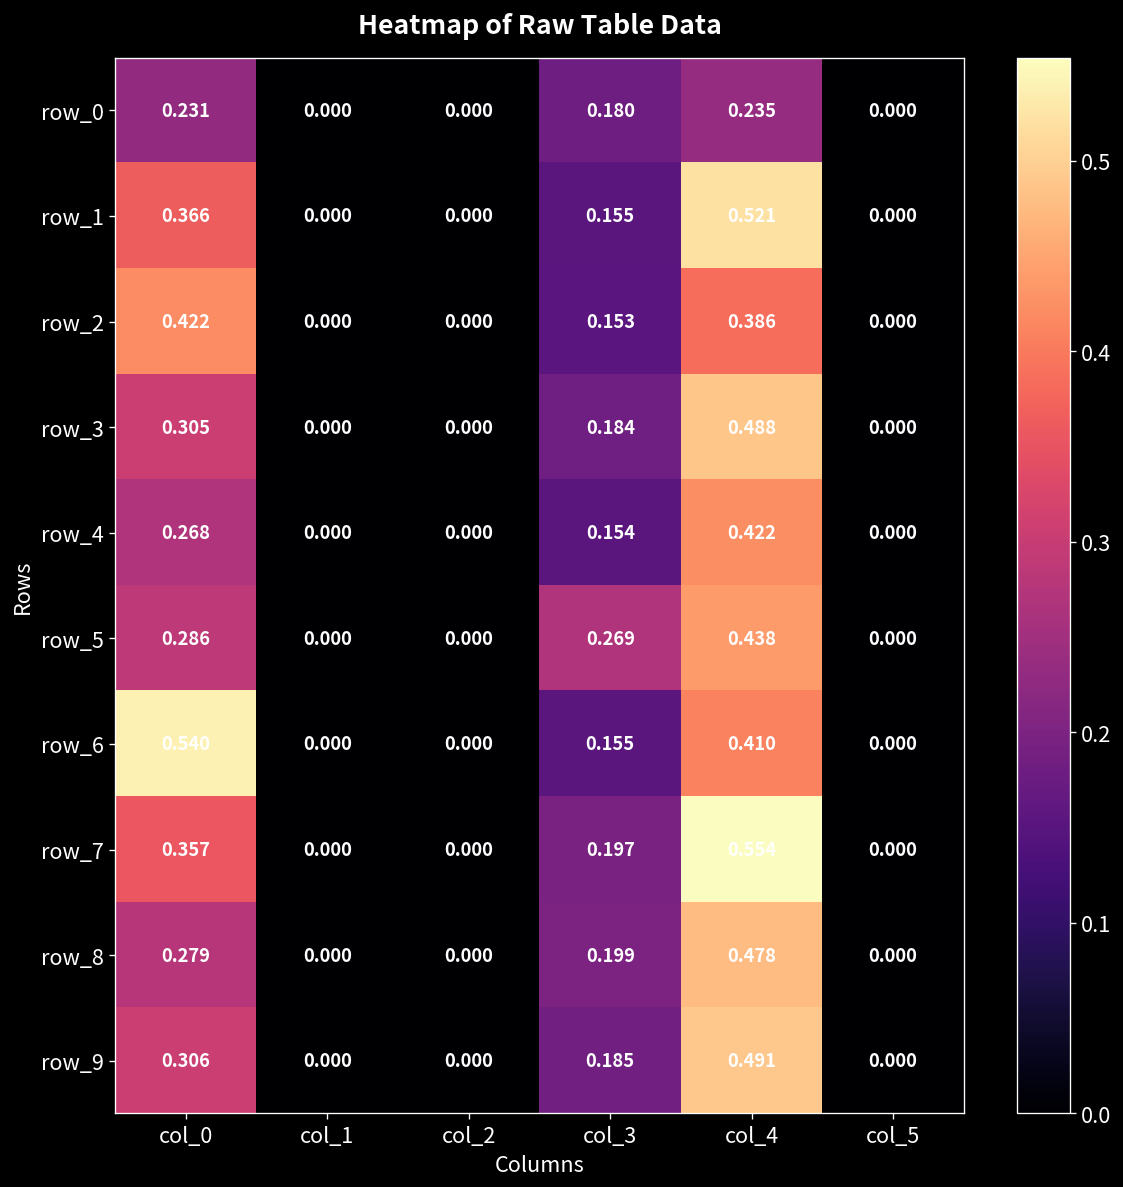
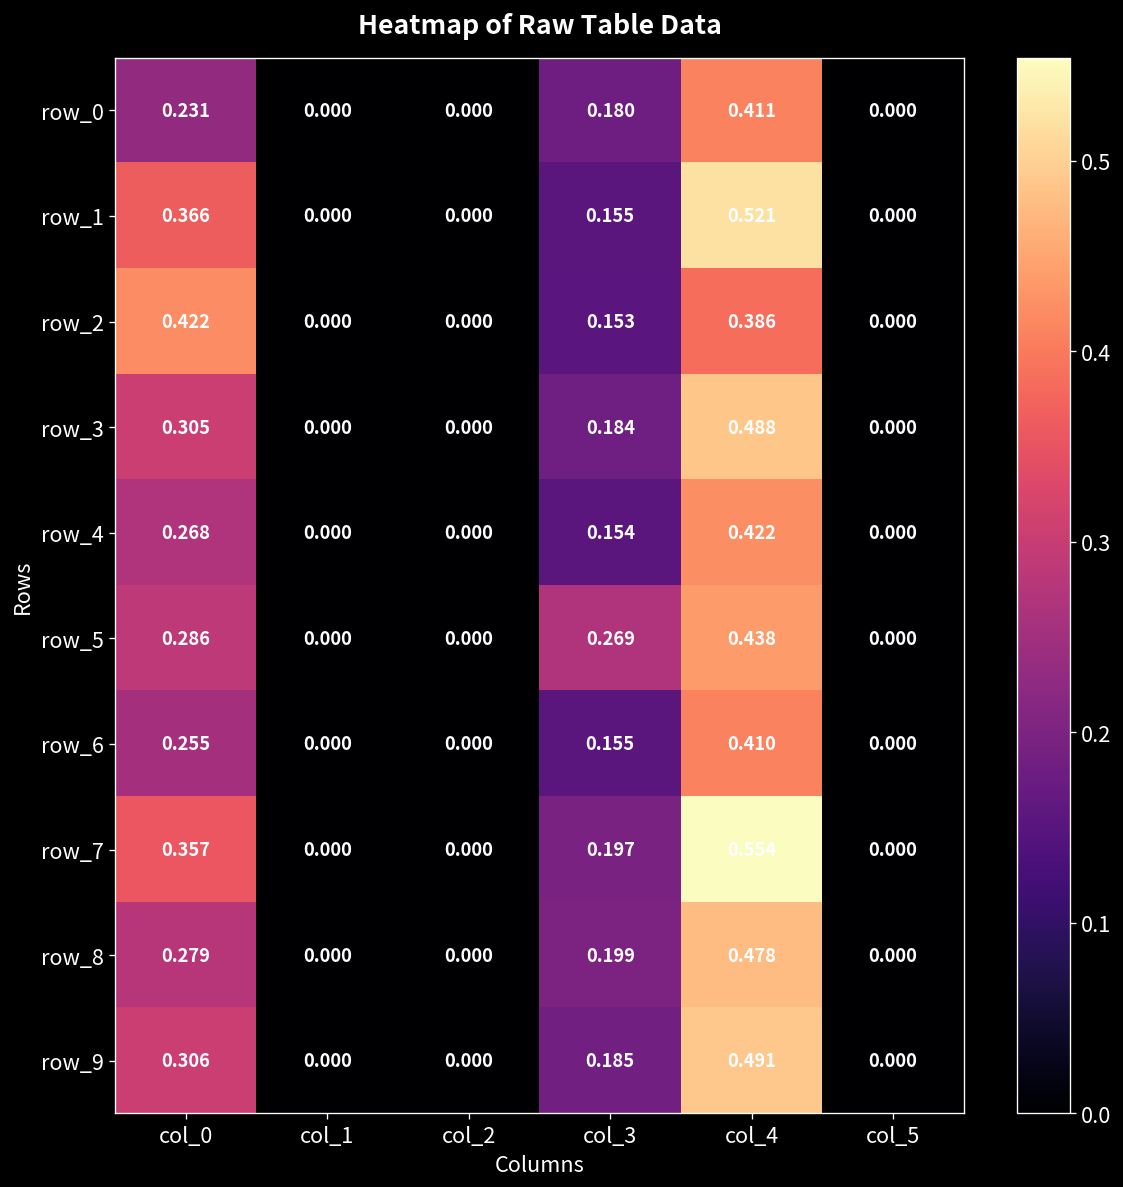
  {
    "row_0": {
      "col_0": 0.231,
      "col_1": 0.000,
      "col_2": 0.000,
      "col_3": 0.180,
-     "col_4": 0.235,
+     "col_4": 0.411,
      "col_5": 0.000
    },
    "row_1": {
      "col_0": 0.366,
      "col_1": 0.000,
      "col_2": 0.000,
      "col_3": 0.155,
      "col_4": 0.521,
      "col_5": 0.000
    },
    "row_2": {
      "col_0": 0.422,
      "col_1": 0.000,
      "col_2": 0.000,
      "col_3": 0.153,
      "col_4": 0.386,
      "col_5": 0.000
    },
    "row_3": {
      "col_0": 0.305,
      "col_1": 0.000,
      "col_2": 0.000,
      "col_3": 0.184,
      "col_4": 0.488,
      "col_5": 0.000
    },
    "row_4": {
      "col_0": 0.268,
      "col_1": 0.000,
      "col_2": 0.000,
      "col_3": 0.154,
      "col_4": 0.422,
      "col_5": 0.000
    },
    "row_5": {
      "col_0": 0.286,
      "col_1": 0.000,
      "col_2": 0.000,
      "col_3": 0.269,
      "col_4": 0.438,
      "col_5": 0.000
    },
    "row_6": {
-     "col_0": 0.540,
+     "col_0": 0.255,
      "col_1": 0.000,
      "col_2": 0.000,
      "col_3": 0.155,
      "col_4": 0.410,
      "col_5": 0.000
    },
    "row_7": {
      "col_0": 0.357,
      "col_1": 0.000,
      "col_2": 0.000,
      "col_3": 0.197,
      "col_4": 0.554,
      "col_5": 0.000
    },
    "row_8": {
      "col_0": 0.279,
      "col_1": 0.000,
      "col_2": 0.000,
      "col_3": 0.199,
      "col_4": 0.478,
      "col_5": 0.000
    },
    "row_9": {
      "col_0": 0.306,
      "col_1": 0.000,
      "col_2": 0.000,
      "col_3": 0.185,
      "col_4": 0.491,
      "col_5": 0.000
    }
  }
